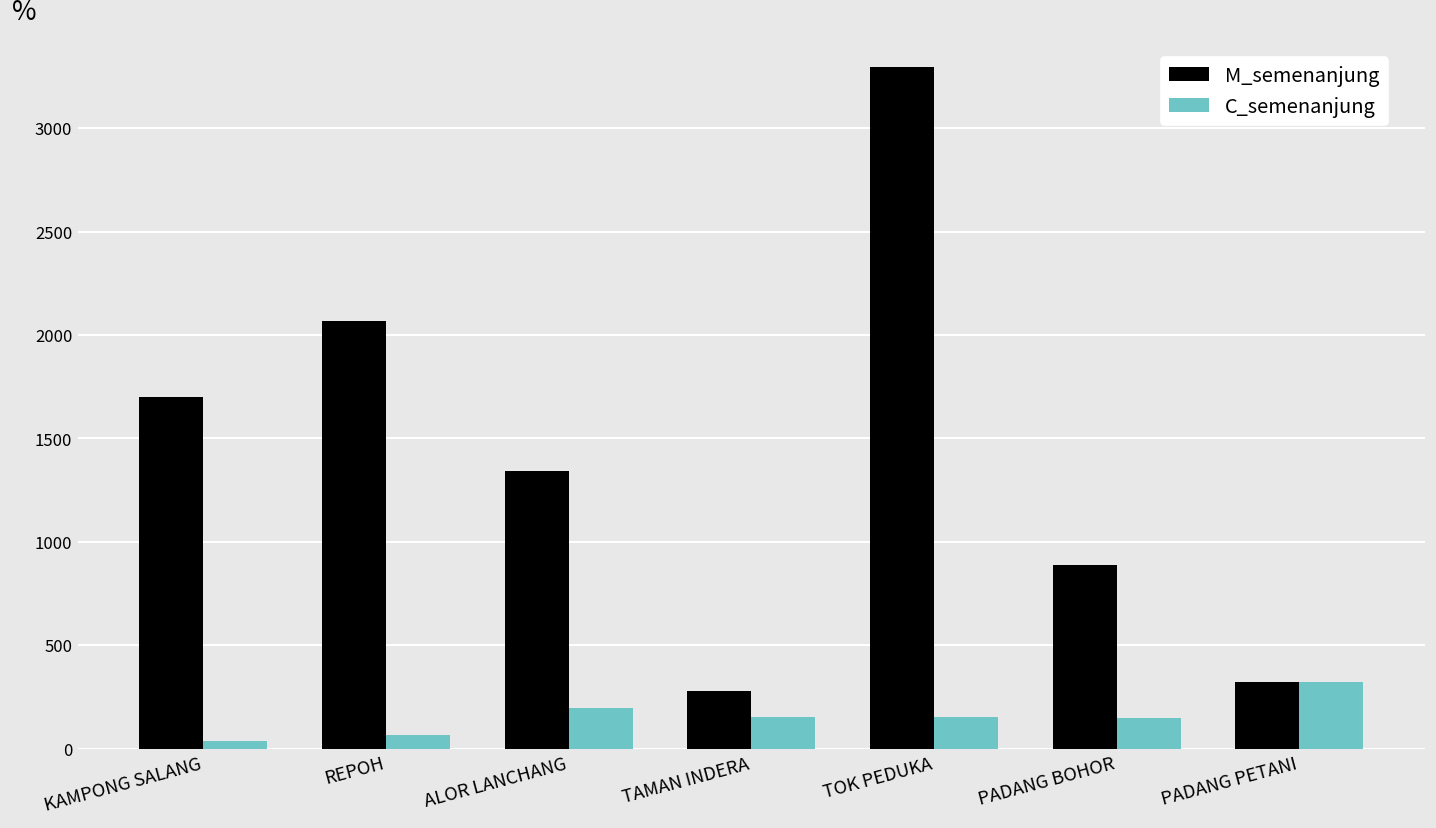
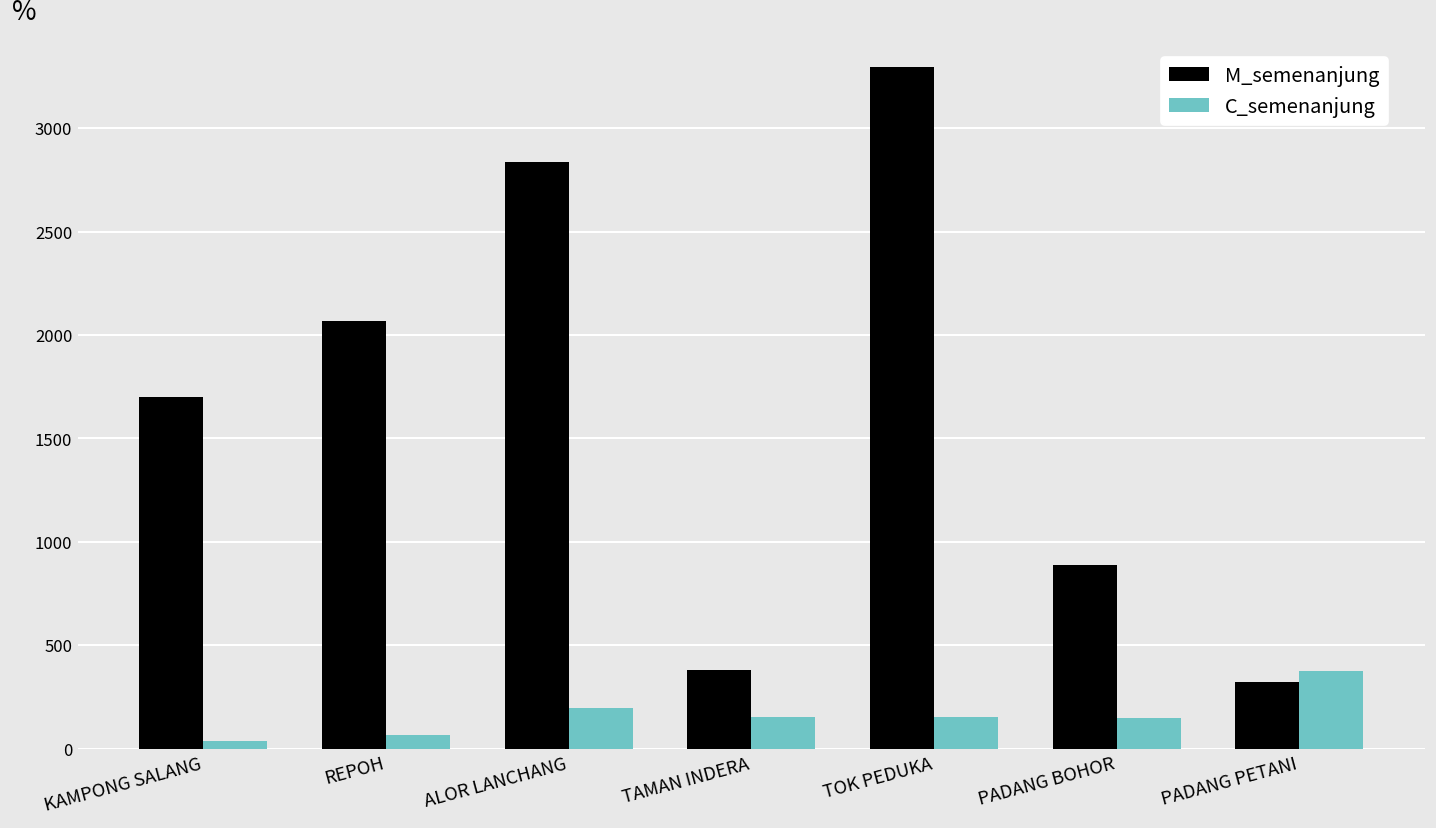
  {
    "M_semenanjung": {
      "KAMPONG SALANG": 1700,
      "REPOH": 2070,
-     "ALOR LANCHANG": 1340,
-     "TAMAN INDERA": 280,
+     "ALOR LANCHANG": 2840,
+     "TAMAN INDERA": 380,
      "TOK PEDUKA": 3300,
      "PADANG BOHOR": 890,
      "PADANG PETANI": 320
    },
    "C_semenanjung": {
      "KAMPONG SALANG": 40,
      "REPOH": 70,
      "ALOR LANCHANG": 200,
      "TAMAN INDERA": 150,
      "TOK PEDUKA": 160,
      "PADANG BOHOR": 150,
-     "PADANG PETANI": 320
+     "PADANG PETANI": 380
    }
  }
